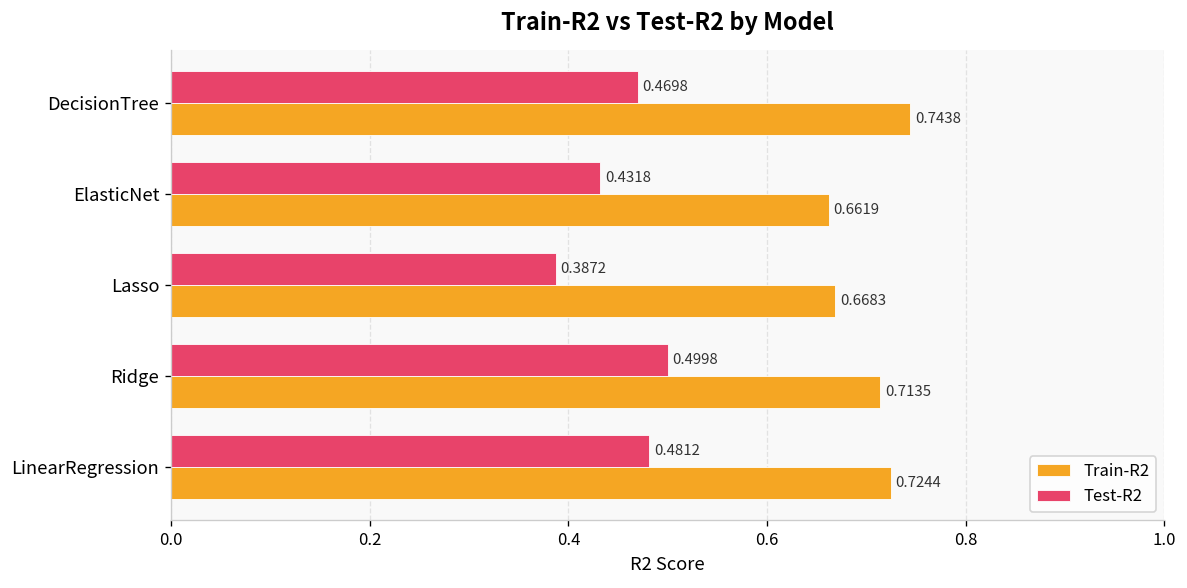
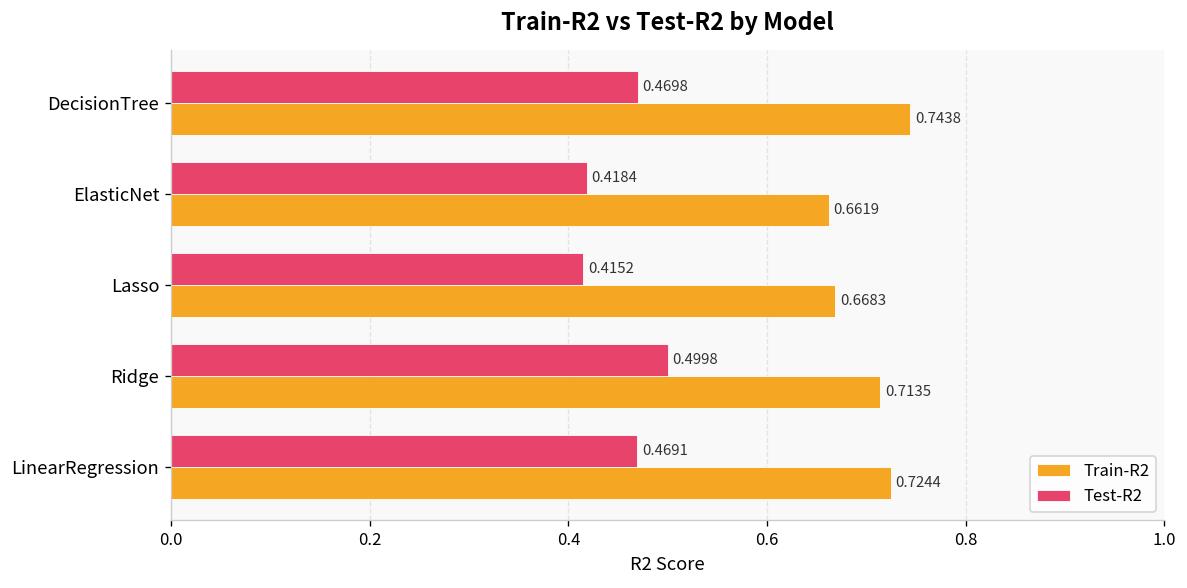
  {
    "Train-R2": {
      "DecisionTree": 0.7438,
      "ElasticNet": 0.6619,
      "Lasso": 0.6683,
      "Ridge": 0.7135,
      "LinearRegression": 0.7244
    },
    "Test-R2": {
      "DecisionTree": 0.4698,
-     "ElasticNet": 0.4318,
-     "Lasso": 0.3872,
+     "ElasticNet": 0.4184,
+     "Lasso": 0.4152,
      "Ridge": 0.4998,
-     "LinearRegression": 0.4812
+     "LinearRegression": 0.4691
    }
  }
